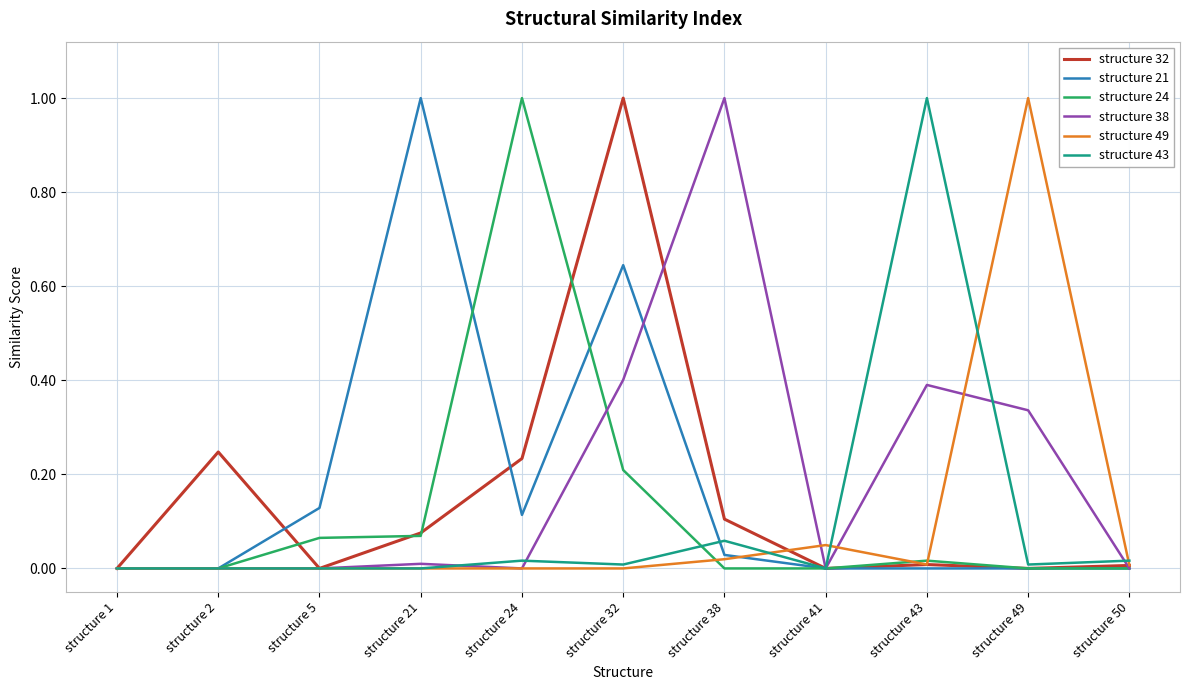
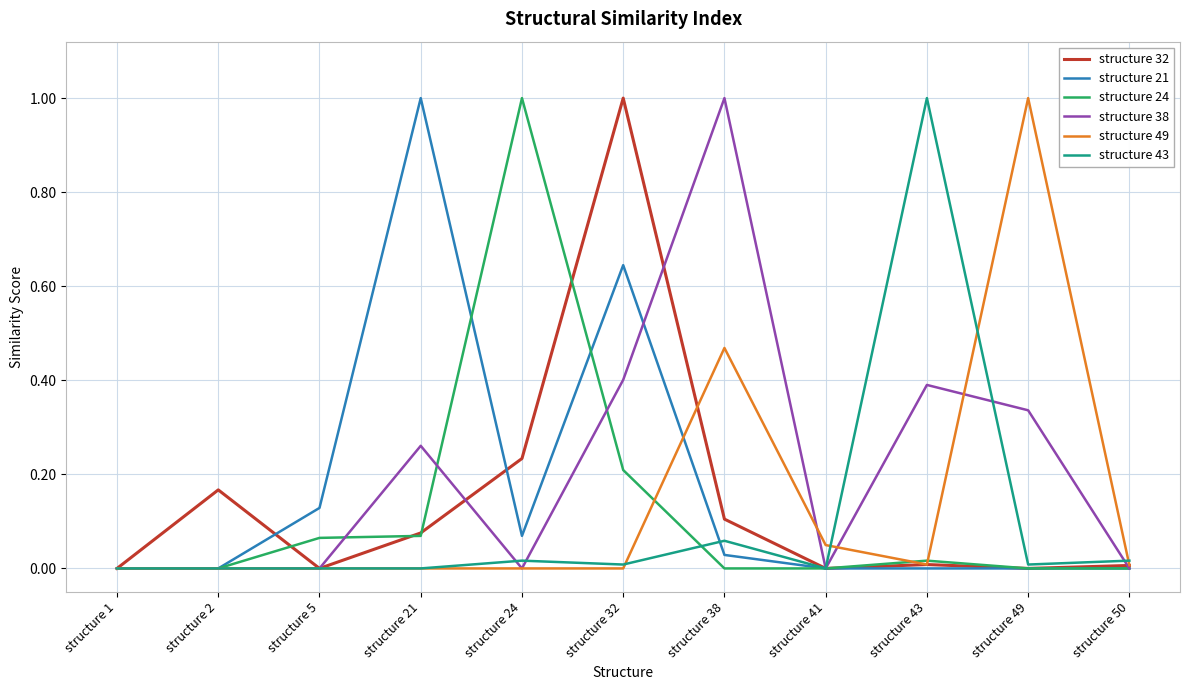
  {
    "structure 32": {
-     "structure 2": 0.25,
+     "structure 2": 0.17,
      "structure 21": 0.08,
      "structure 24": 0.23,
      "structure 32": 1.00,
      "structure 38": 0.10
    },
    "structure 21": {
      "structure 5": 0.13,
      "structure 21": 1.00,
-     "structure 24": 0.11,
+     "structure 24": 0.07,
      "structure 32": 0.64,
      "structure 38": 0.03,
      "structure 43": 0.00
    },
    "structure 38": {
-     "structure 21": 0.01,
+     "structure 21": 0.26,
      "structure 32": 0.40,
      "structure 38": 1.00,
      "structure 43": 0.39,
      "structure 49": 0.34
    },
    "structure 49": {
      "structure 32": 0.00,
-     "structure 38": 0.02,
+     "structure 38": 0.47,
      "structure 41": 0.05,
      "structure 49": 1.00
    }
  }
